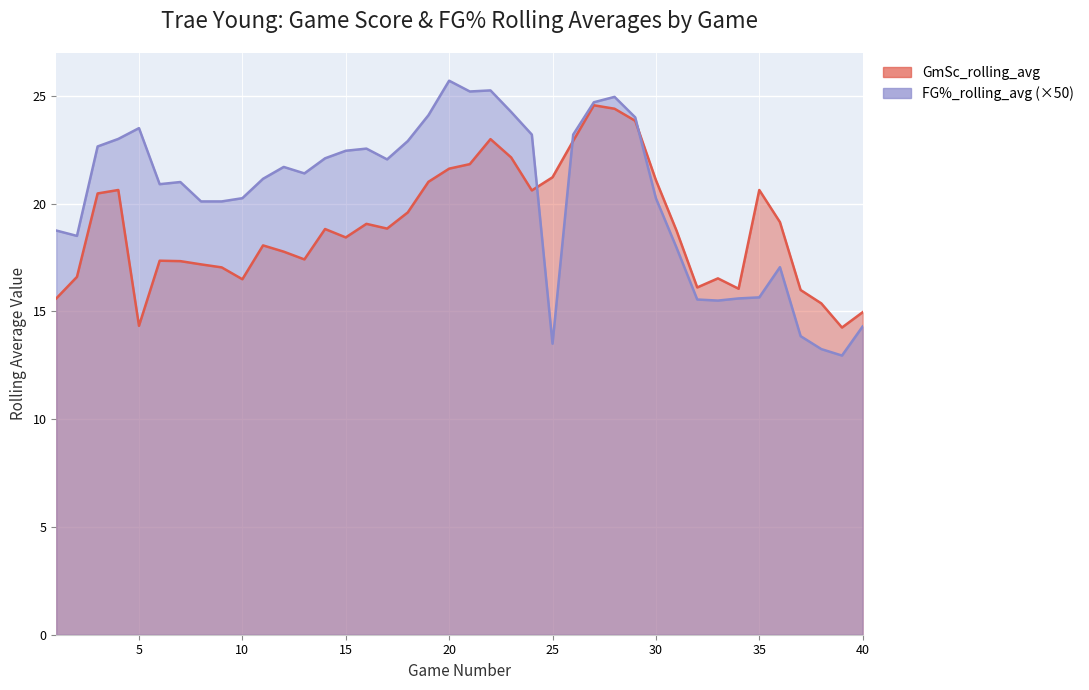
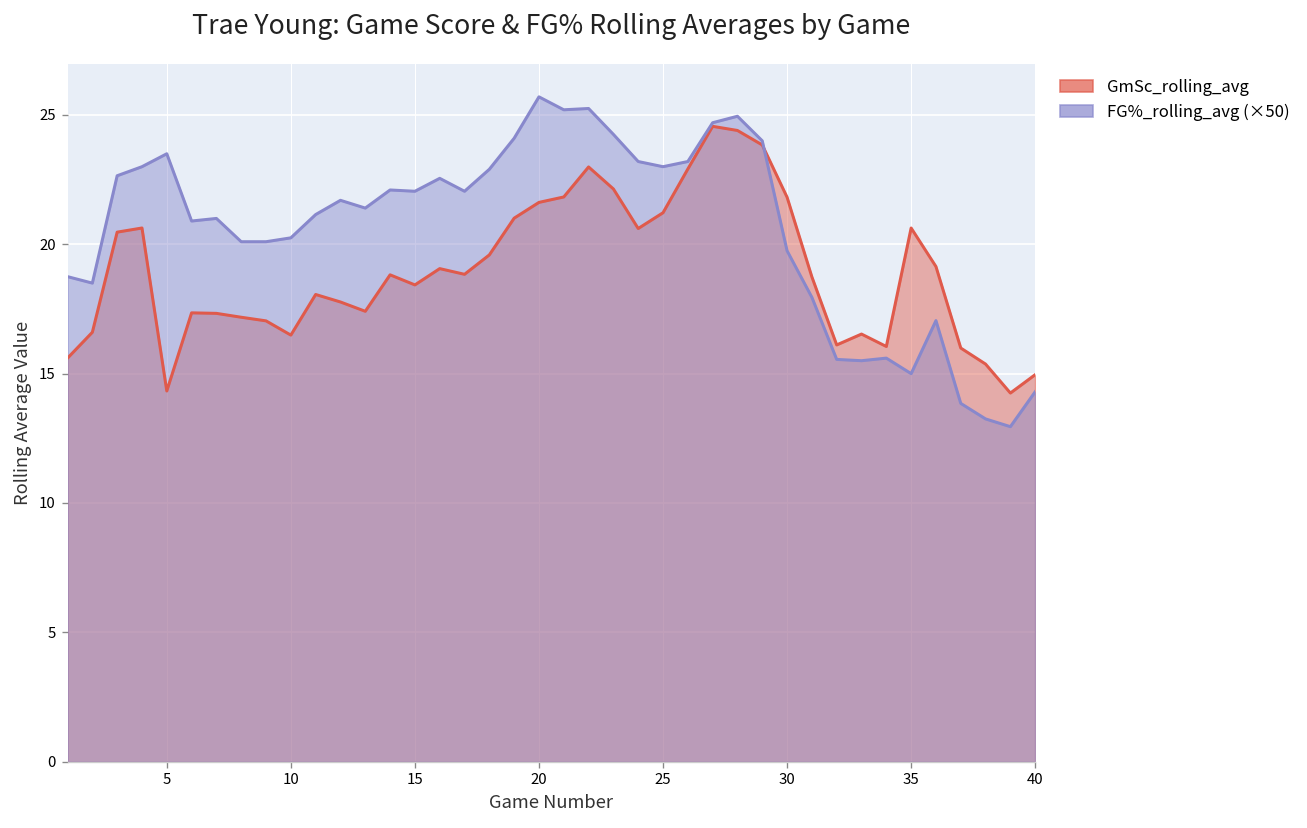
  {
    "GmSc_rolling_avg": {
      "5": 14.3,
      "10": 16.5,
      "15": 18.4,
      "20": 21.6,
      "25": 21.2,
-     "30": 21.1,
+     "30": 21.8,
      "35": 20.6,
      "40": 15.0
    },
    "FG%_rolling_avg (×50)": {
      "5": 23.5,
      "10": 20.3,
-     "15": 22.5,
+     "15": 22.1,
      "20": 25.7,
-     "25": 13.5,
-     "30": 20.3,
-     "35": 15.7,
+     "25": 23.0,
+     "30": 19.8,
+     "35": 15.0,
      "40": 14.3
    }
  }
